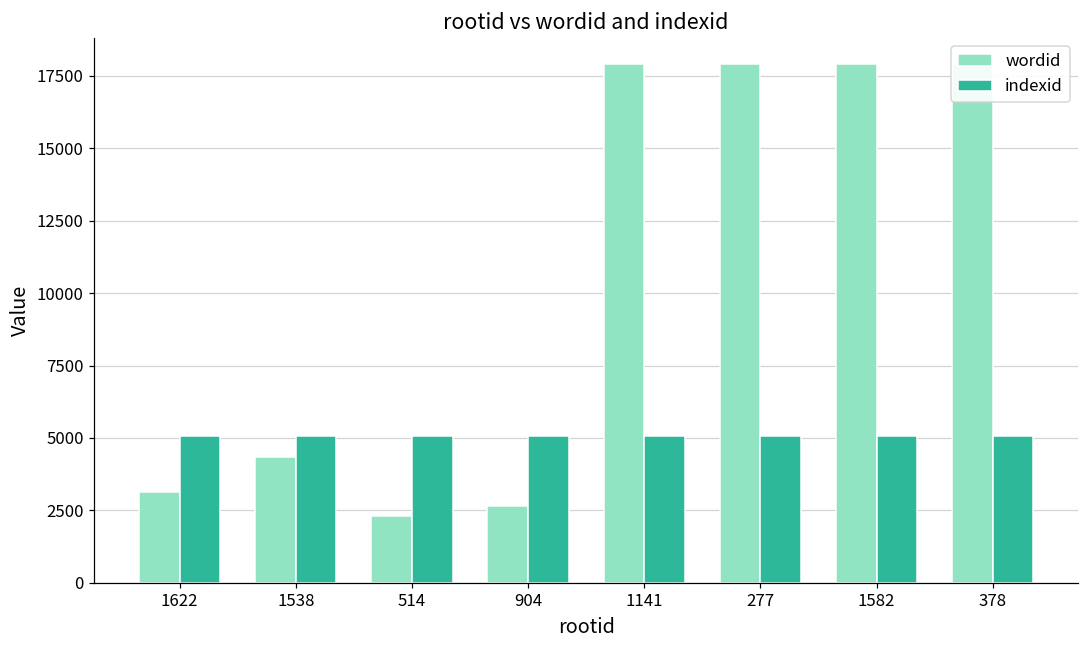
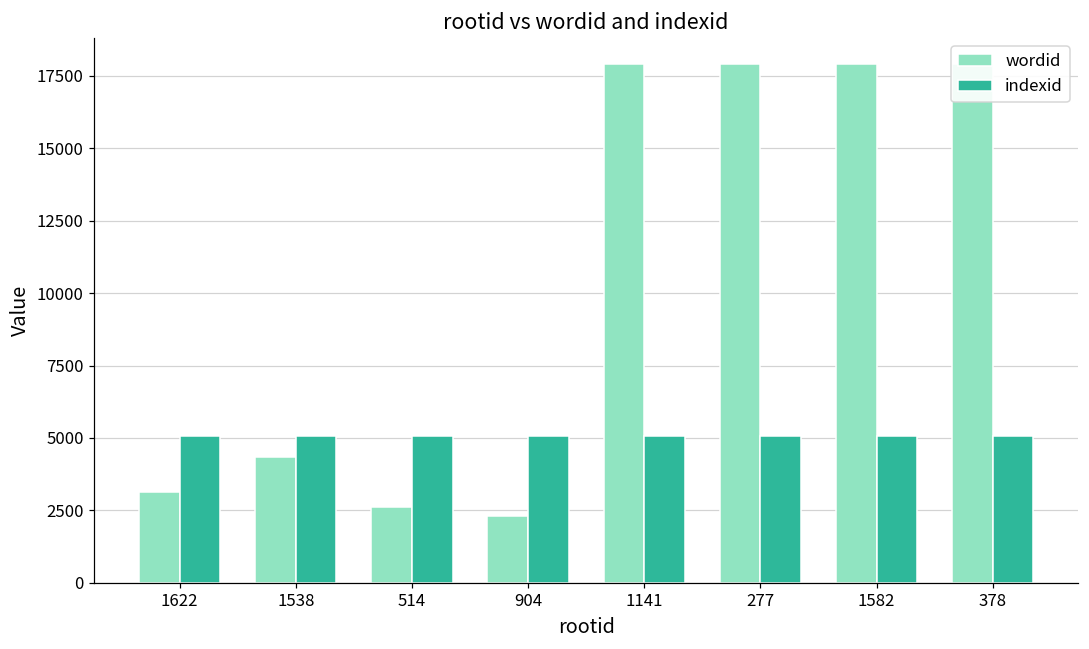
  {
    "wordid": {
      "1622": 3100,
      "1538": 4300,
-     "514": 2300,
-     "904": 2700,
+     "514": 2600,
+     "904": 2300,
      "1141": 17900,
      "277": 17900,
      "1582": 17900
    },
    "indexid": {
      "1622": 5100,
      "1538": 5100,
      "514": 5100,
      "904": 5100,
      "1141": 5100,
      "277": 5100,
      "1582": 5100,
      "378": 5100
    }
  }
